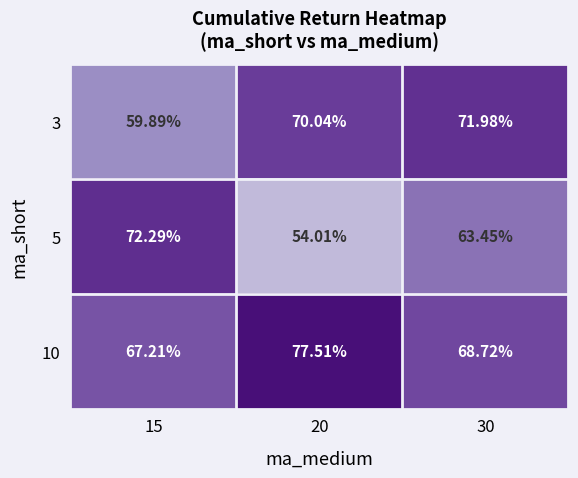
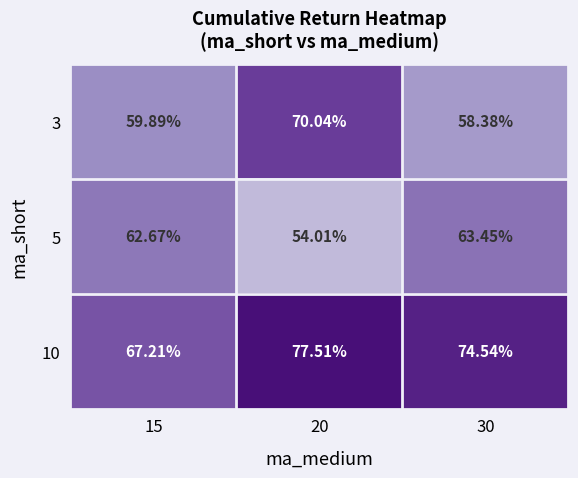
  {
    "3": {
      "15": "59.89%",
      "20": "70.04%",
-     "30": "71.98%"
+     "30": "58.38%"
    },
    "5": {
-     "15": "72.29%",
+     "15": "62.67%",
      "20": "54.01%",
      "30": "63.45%"
    },
    "10": {
      "15": "67.21%",
      "20": "77.51%",
-     "30": "68.72%"
+     "30": "74.54%"
    }
  }
